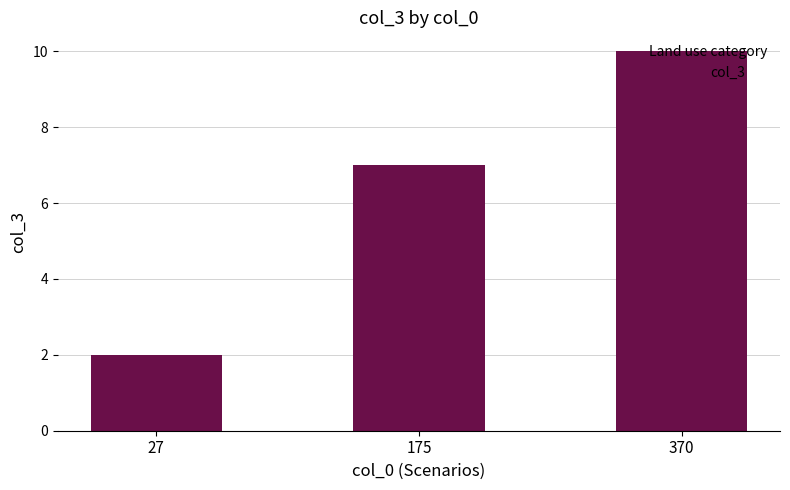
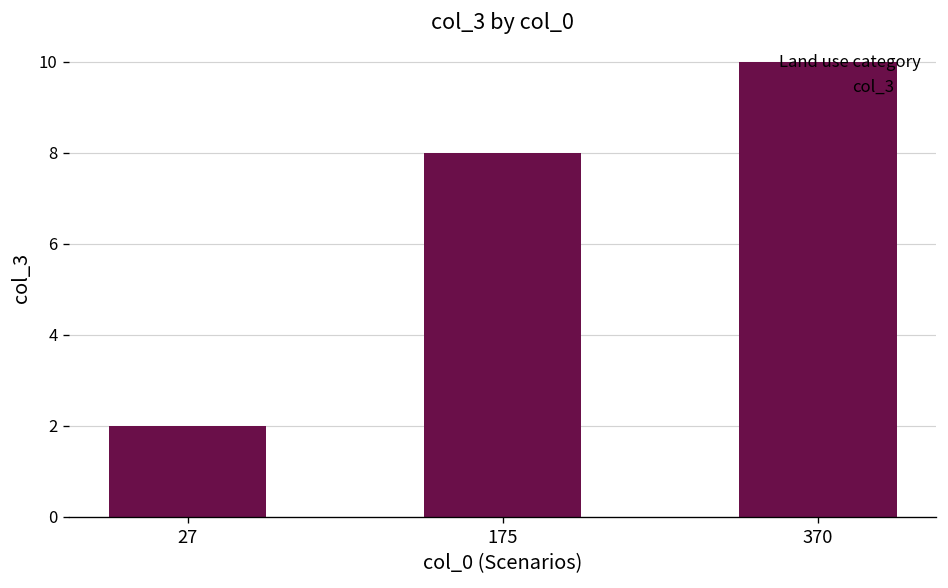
  {
    "27": 2,
-   "175": 7,
+   "175": 8,
    "370": 10
  }
